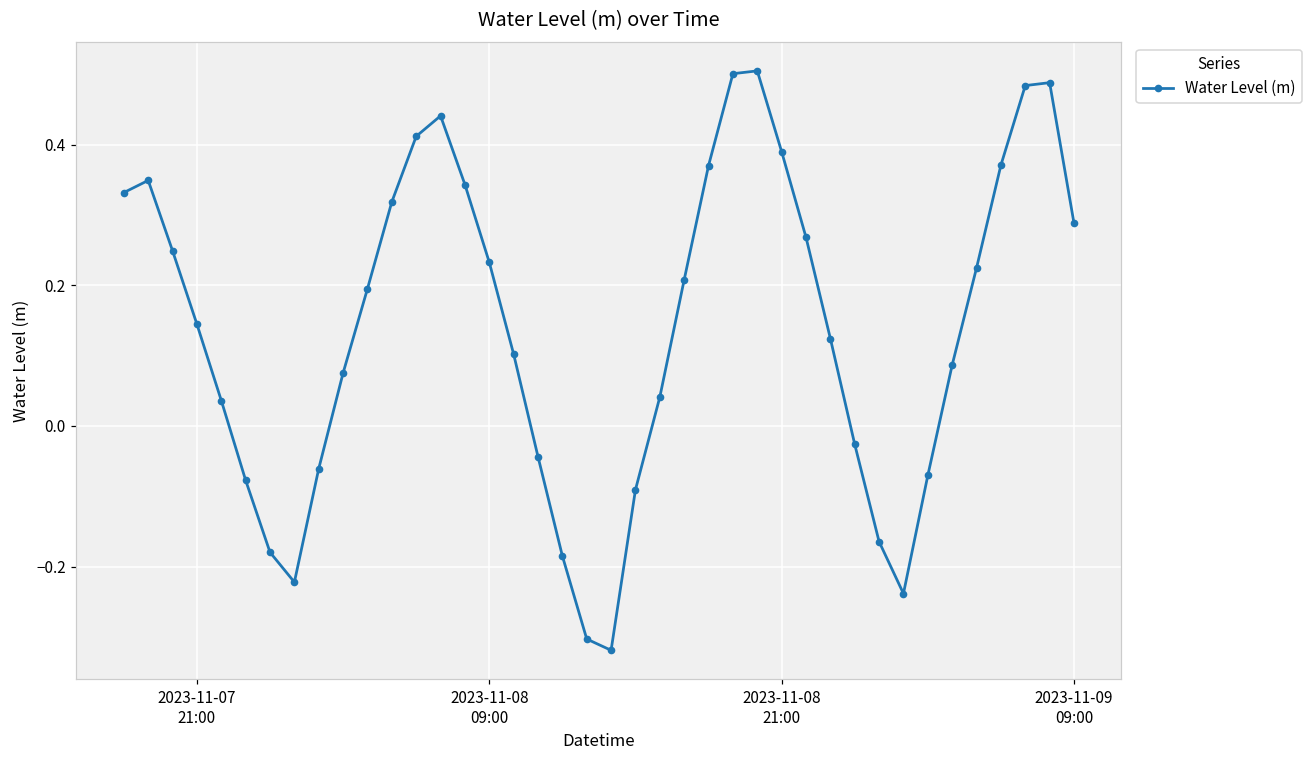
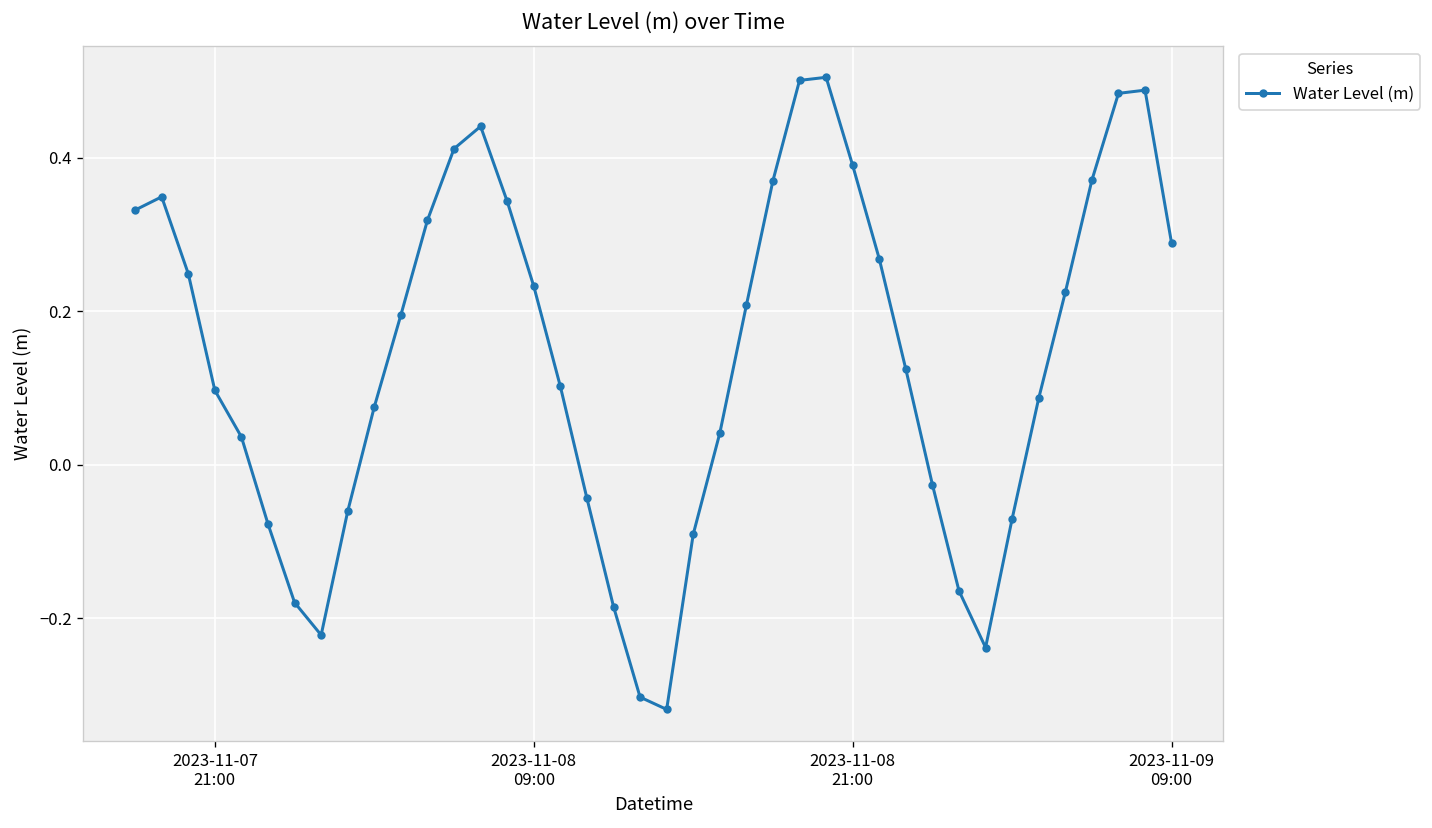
  {
-   "2023-11-07 21:00": 0.14,
+   "2023-11-07 21:00": 0.10,
    "2023-11-08 09:00": 0.23,
    "2023-11-08 21:00": 0.39,
    "2023-11-09 09:00": 0.29
  }
